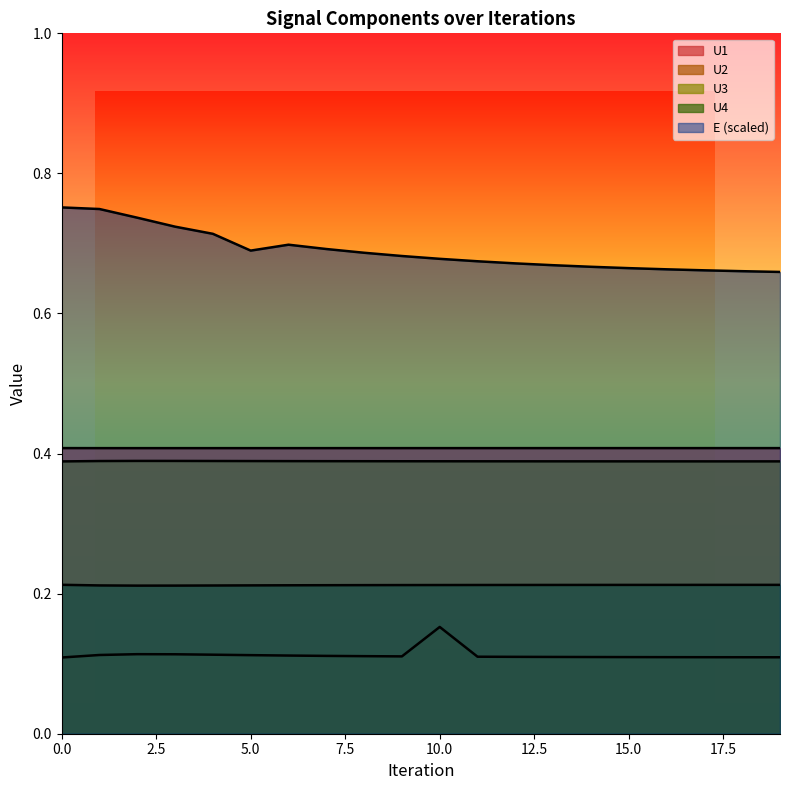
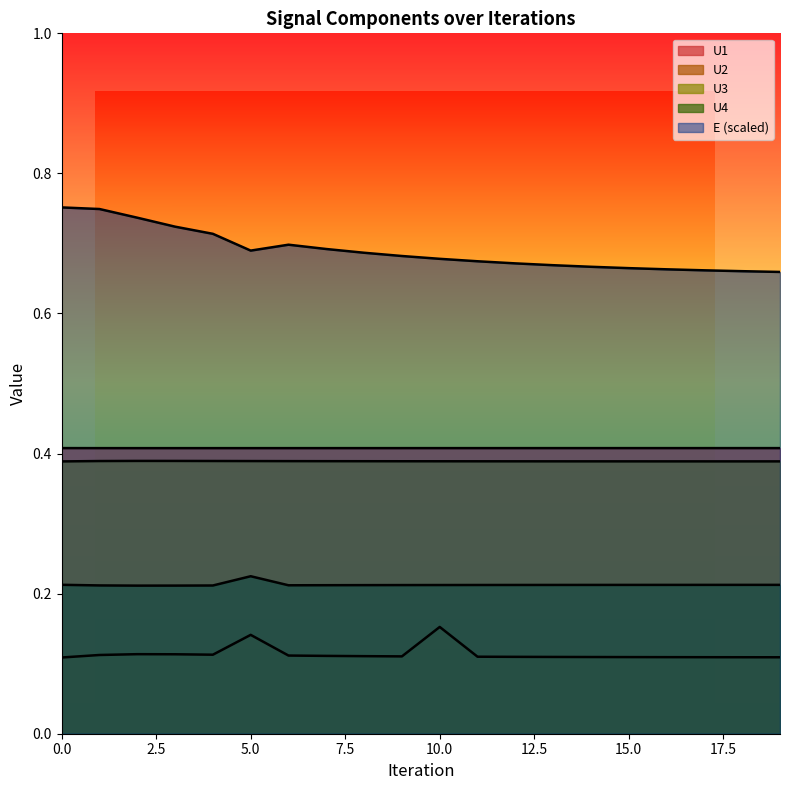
  {
    "U1": {
      "0.0": 0.41,
      "5.0": 0.41,
      "10.0": 0.41,
      "15.0": 0.41
    },
    "U2": {
      "0.0": 0.11,
-     "5.0": 0.11,
+     "5.0": 0.14,
      "10.0": 0.15,
      "15.0": 0.11
    },
    "U3": {
      "0.0": 0.39,
      "5.0": 0.39,
      "10.0": 0.39,
      "15.0": 0.39
    },
    "U4": {
      "0.0": 0.21,
-     "5.0": 0.21,
+     "5.0": 0.22,
      "10.0": 0.21,
      "15.0": 0.21
    },
    "E (scaled)": {
      "0.0": 0.75,
      "5.0": 0.69,
      "10.0": 0.68,
      "15.0": 0.66
    }
  }
